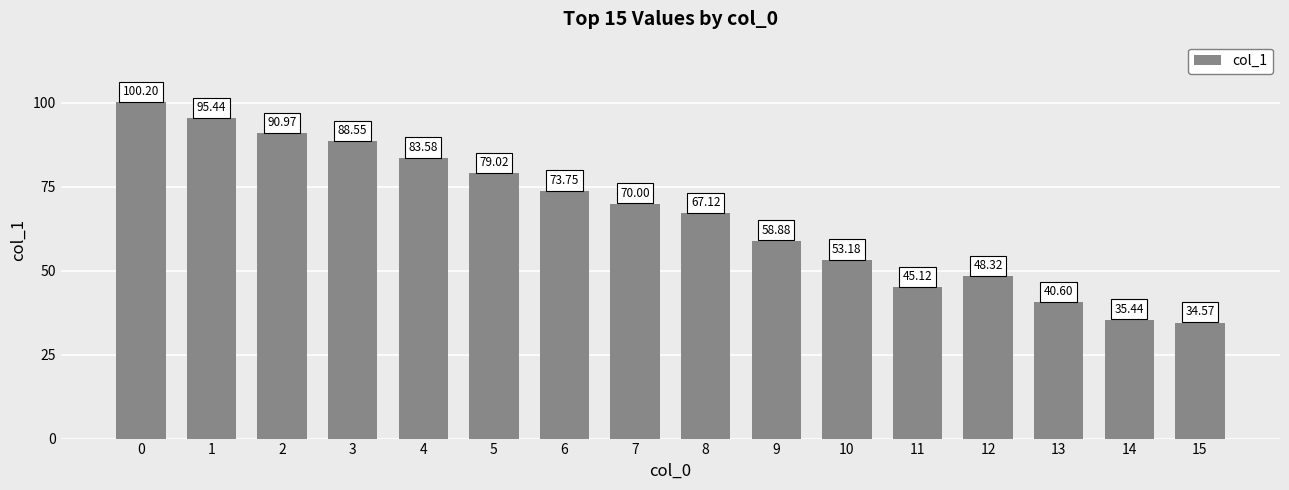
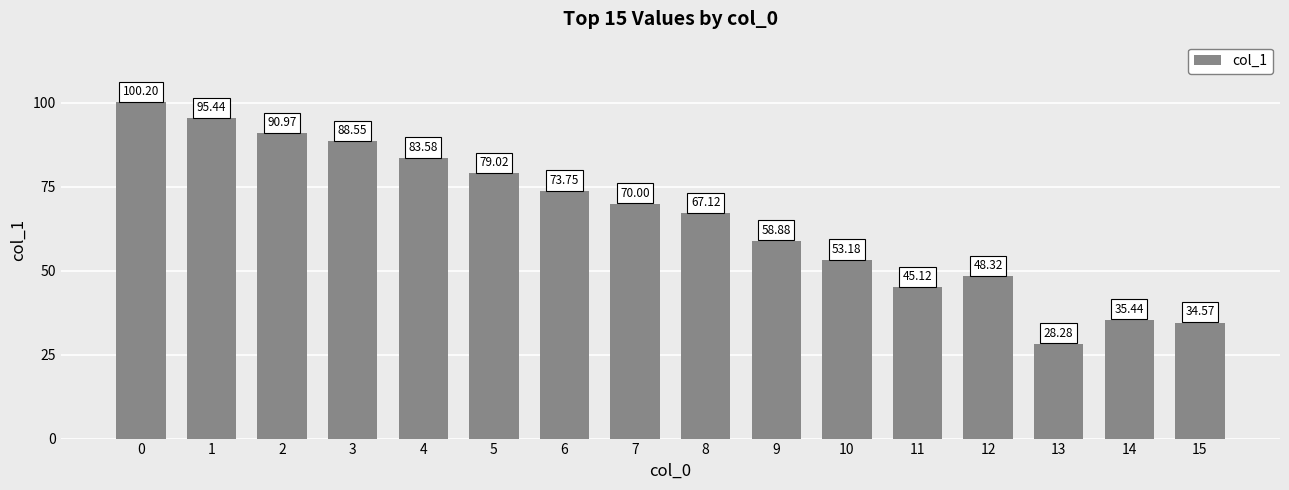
  {
-   "13": 40.60
+   "13": 28.28
  }
